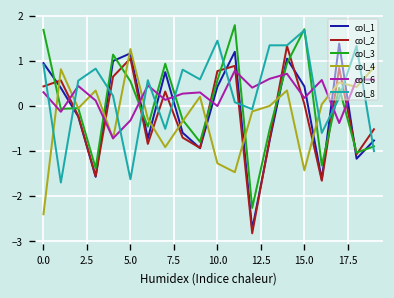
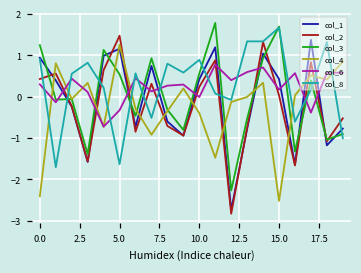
  {
    "col_1": {
      "5.0": 1.2,
      "10.0": 0.4,
      "15.0": 0.4
    },
    "col_2": {
      "0.0": 0.4,
-     "5.0": 1.0,
-     "10.0": 0.8,
+     "5.0": 1.5,
+     "10.0": 0.2,
      "15.0": 0.0
    },
    "col_3": {
-     "0.0": 1.7,
+     "0.0": 1.2,
      "5.0": 0.5,
      "10.0": 0.6
    },
    "col_4": {
      "0.0": -2.4,
      "5.0": 1.3,
-     "10.0": -1.3,
-     "15.0": -1.4
+     "10.0": -0.4,
+     "15.0": -2.5
    },
    "col_6": {
      "0.0": 0.3,
      "5.0": -0.3,
      "10.0": 0.0,
      "15.0": 0.2
    },
    "col_8": {
      "5.0": -1.6,
-     "10.0": 1.4
+     "10.0": 0.9
    }
  }
